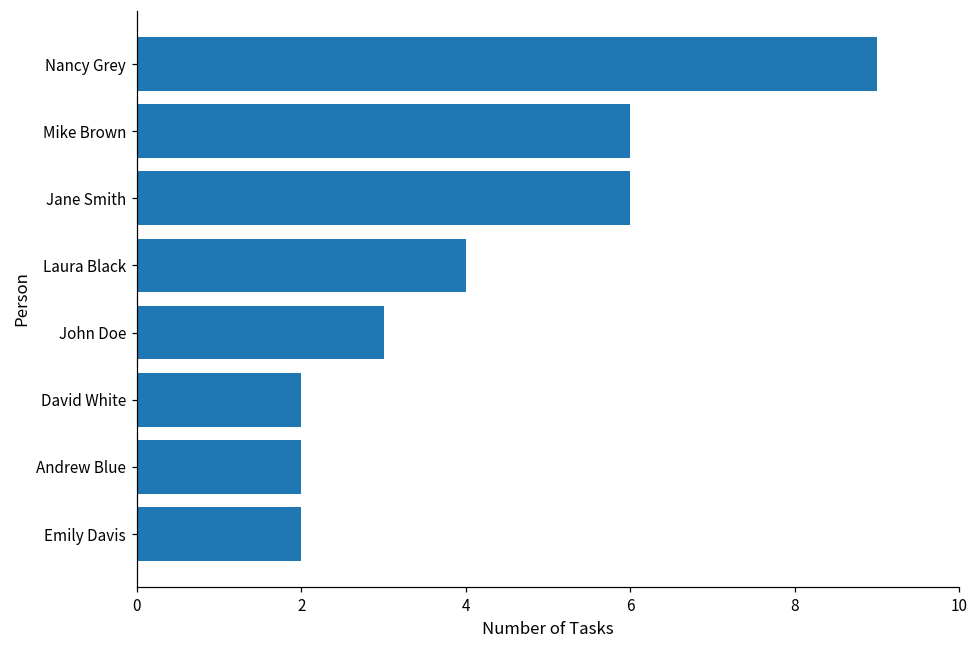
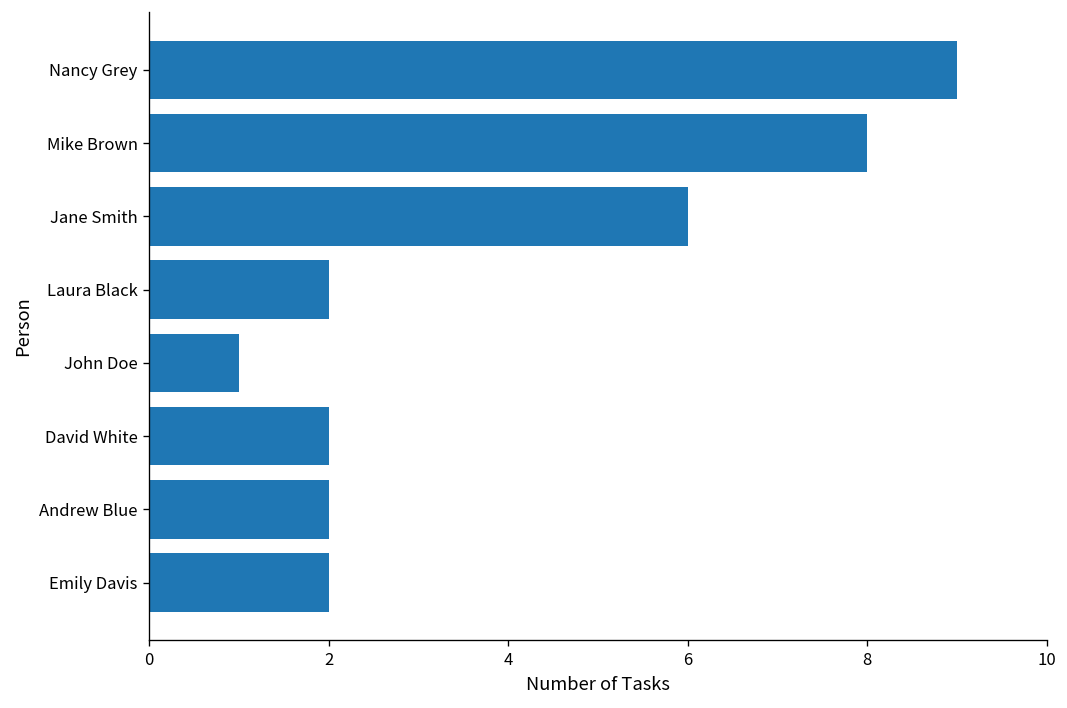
  {
    "Nancy Grey": 9,
-   "Mike Brown": 6,
+   "Mike Brown": 8,
    "Jane Smith": 6,
-   "Laura Black": 4,
-   "John Doe": 3,
+   "Laura Black": 2,
+   "John Doe": 1,
    "David White": 2,
    "Andrew Blue": 2,
    "Emily Davis": 2
  }
